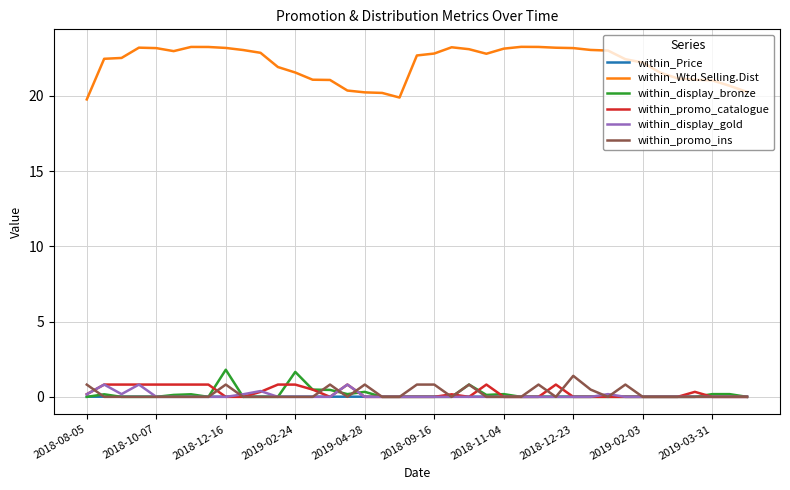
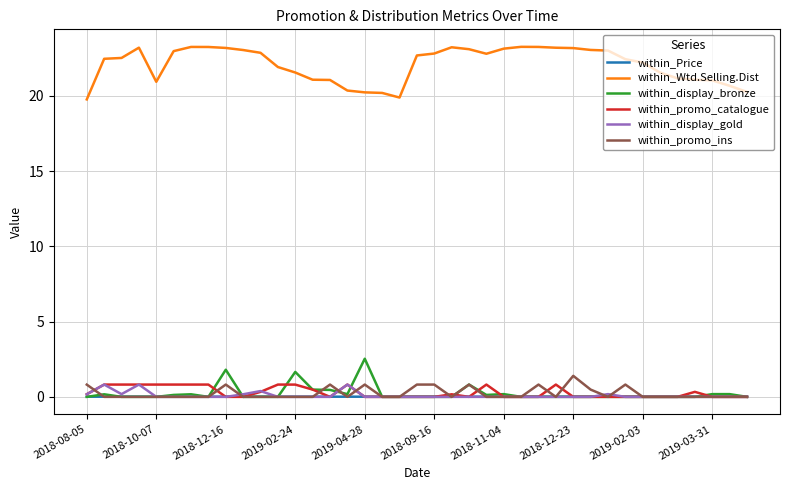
  {
    "within_Wtd.Selling.Dist": {
      "2018-08-05": 19.8,
-     "2018-10-07": 23.2,
+     "2018-10-07": 20.9,
      "2018-12-16": 23.2,
      "2019-02-24": 21.6,
      "2019-04-28": 20.2,
      "2018-09-16": 22.8,
      "2018-11-04": 23.1,
      "2018-12-23": 23.2
    },
    "within_display_bronze": {
      "2018-12-16": 1.8,
      "2019-02-24": 1.7,
-     "2019-04-28": 0.3,
+     "2019-04-28": 2.5,
      "2018-11-04": 0.2,
      "2019-03-31": 0.2
    },
    "within_promo_catalogue": {
      "2018-10-07": 0.8,
      "2019-02-24": 0.8
    },
    "within_promo_ins": {
      "2018-08-05": 0.8,
      "2018-12-16": 0.8,
      "2019-04-28": 0.8,
      "2018-09-16": 0.8,
      "2018-12-23": 1.4
    }
  }
